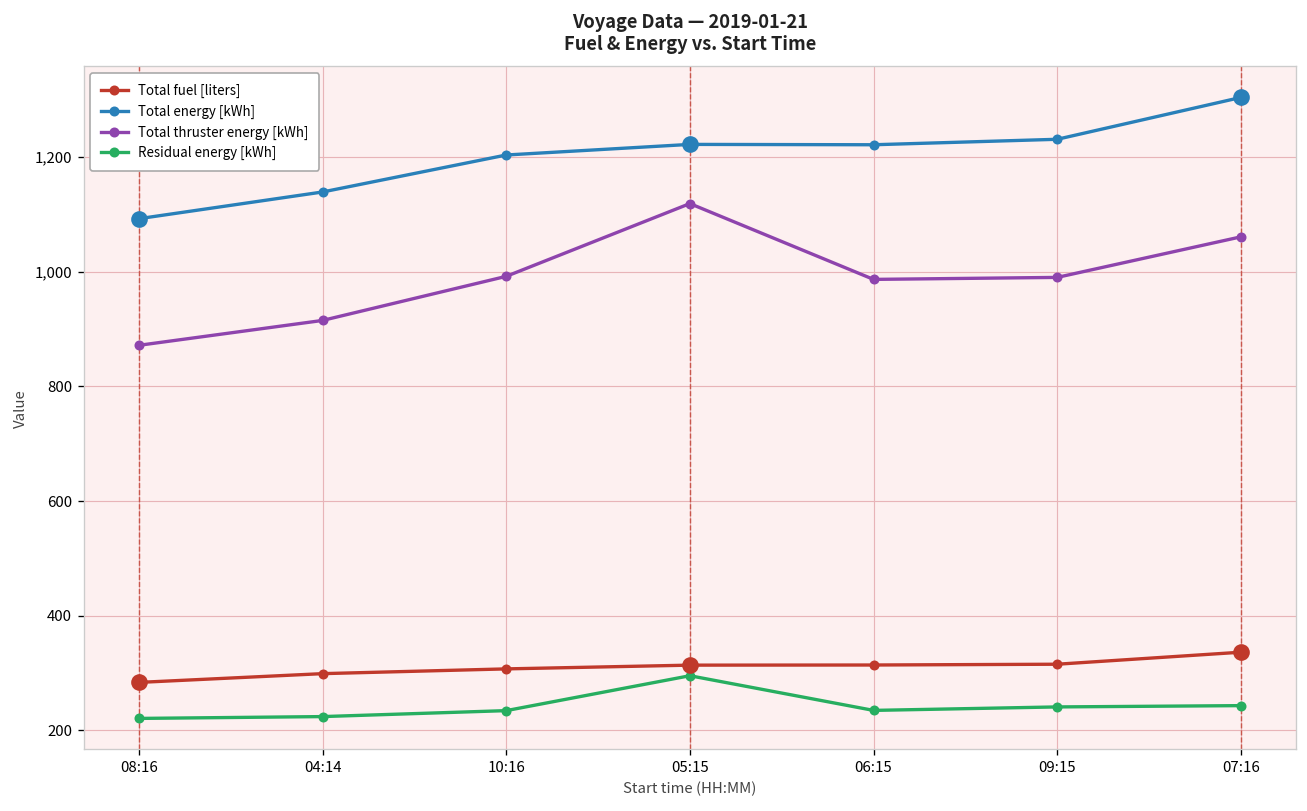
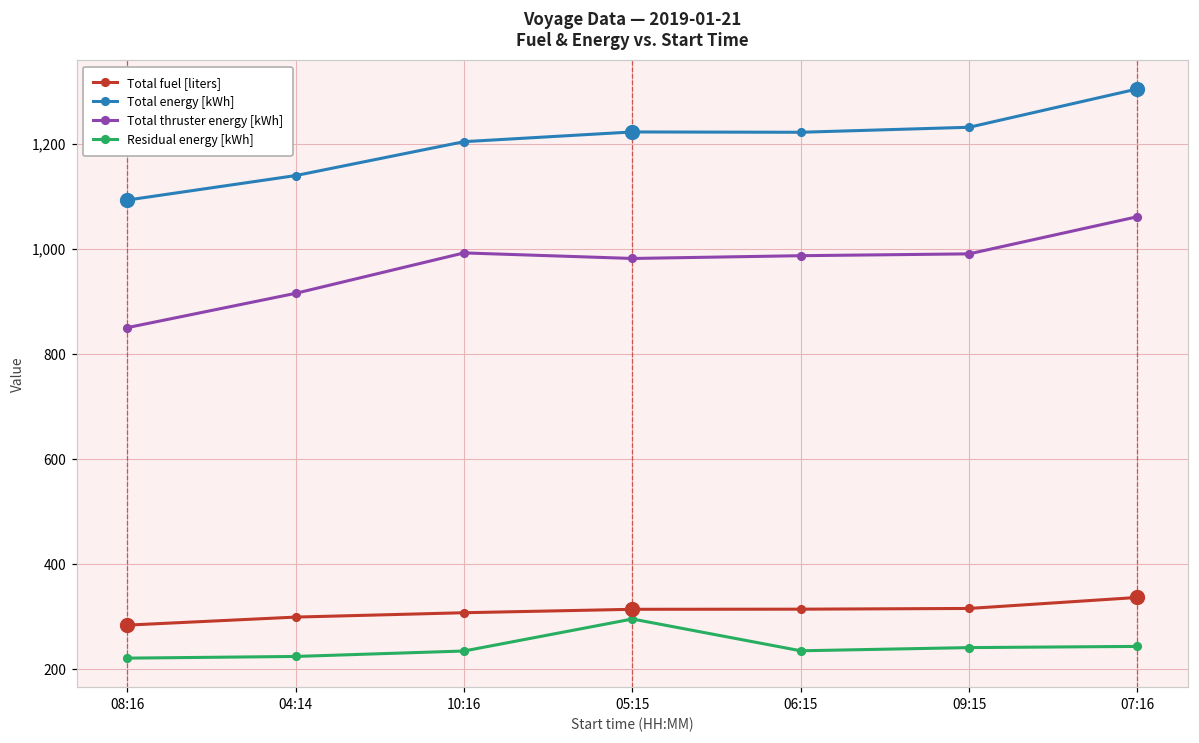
  {
    "Total thruster energy [kWh]": {
-     "08:16": "870",
+     "08:16": "850",
      "04:14": "910",
      "10:16": "990",
-     "05:15": "1,120",
+     "05:15": "980",
      "06:15": "990",
      "09:15": "990",
      "07:16": "1,060"
    },
    "Residual energy [kWh]": {
      "08:16": "220",
      "04:14": "220",
      "10:16": "230",
      "05:15": "300",
      "06:15": "230",
      "09:15": "240",
      "07:16": "240"
    }
  }
